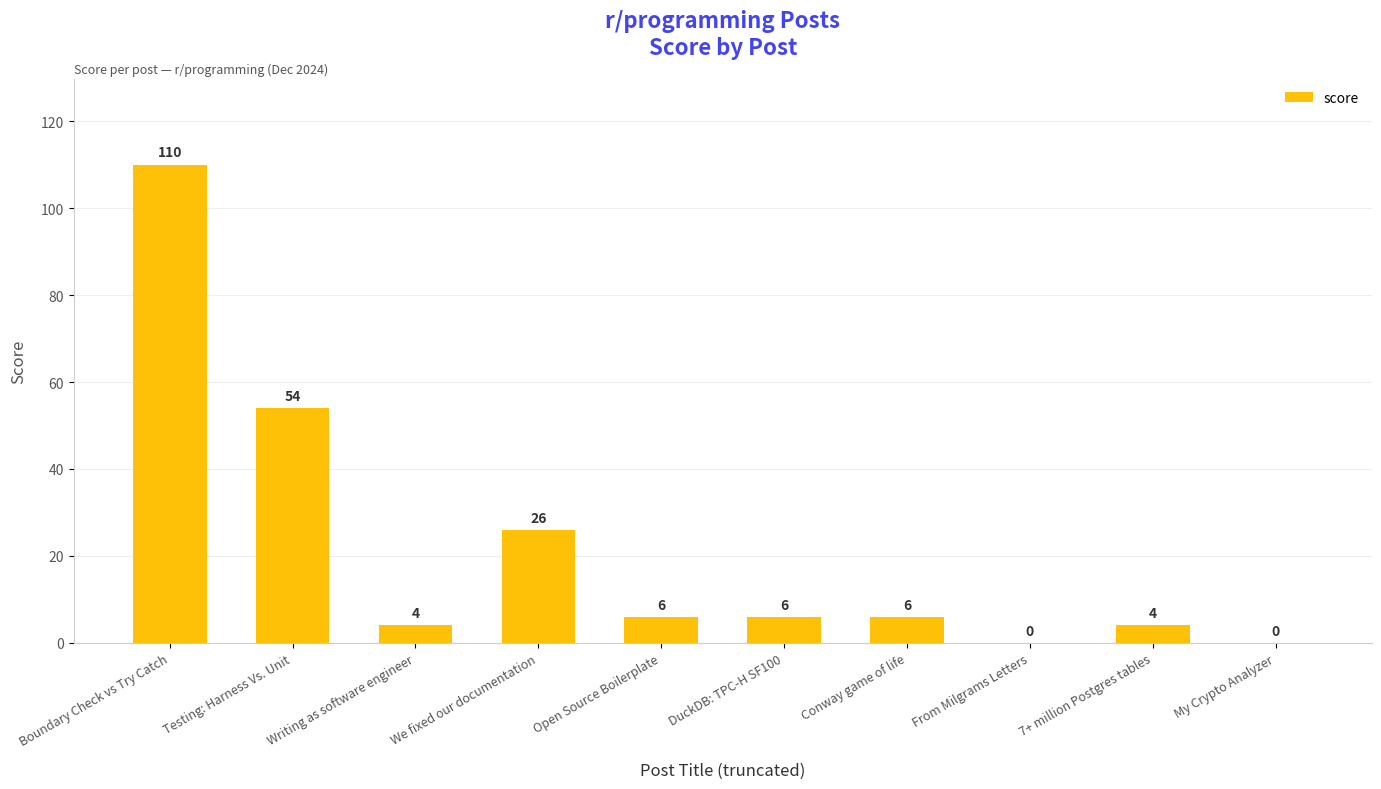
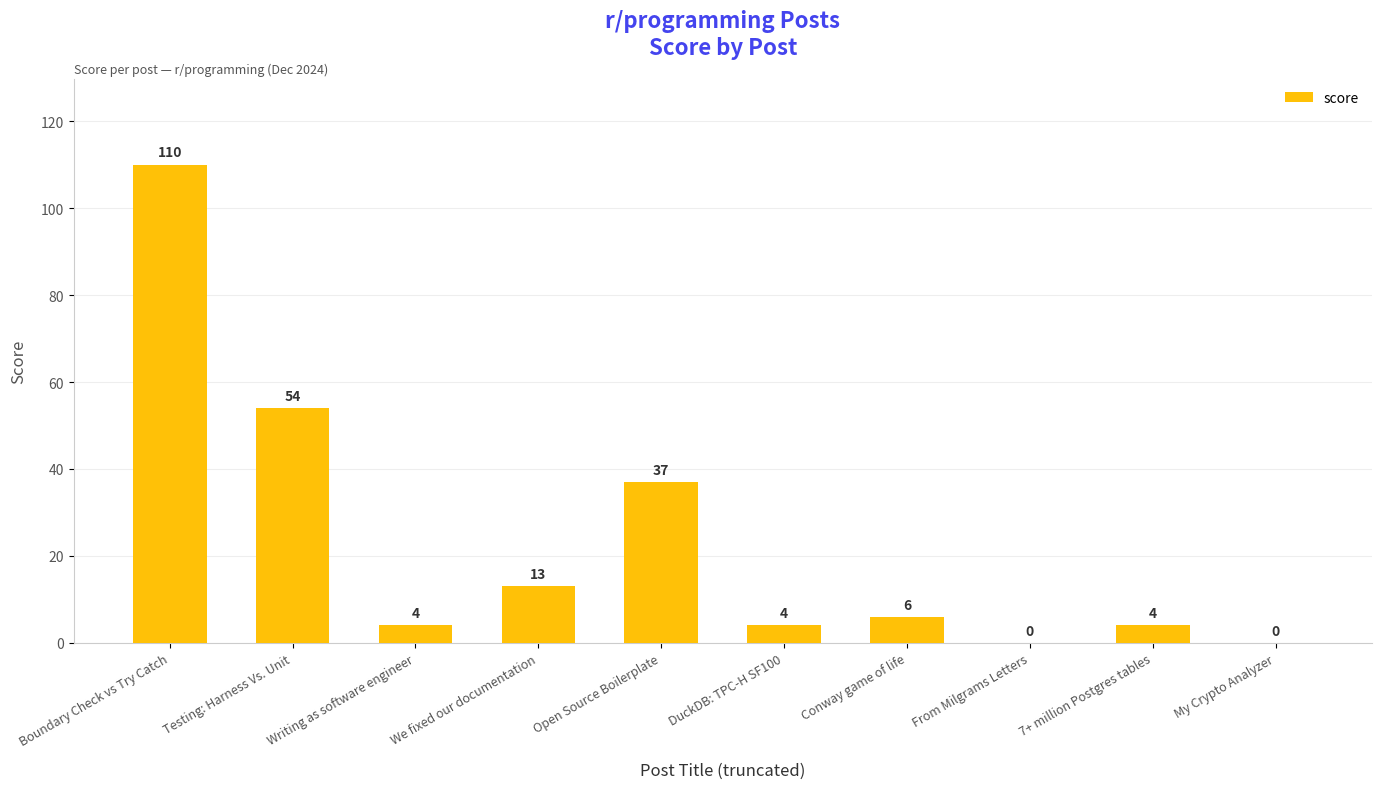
  {
    "Boundary Check vs Try Catch": 110,
    "Testing: Harness Vs. Unit": 54,
    "Writing as software engineer": 4,
-   "We fixed our documentation": 26,
-   "Open Source Boilerplate": 6,
-   "DuckDB: TPC-H SF100": 6,
+   "We fixed our documentation": 13,
+   "Open Source Boilerplate": 37,
+   "DuckDB: TPC-H SF100": 4,
    "Conway game of life": 6,
    "From Milgrams Letters": 0,
    "7+ million Postgres tables": 4,
    "My Crypto Analyzer": 0
  }
